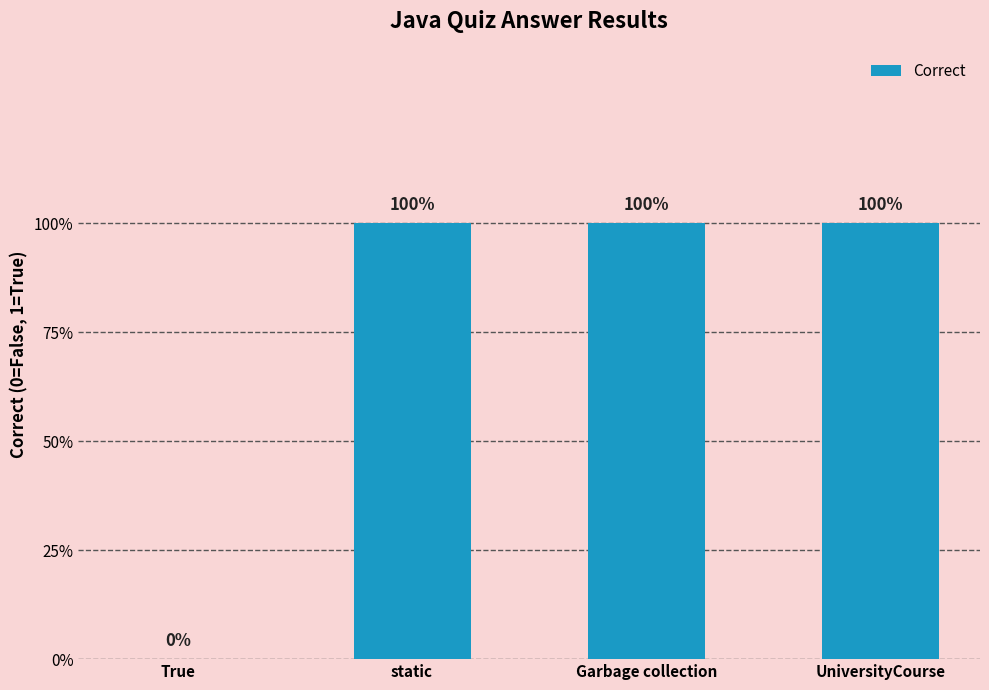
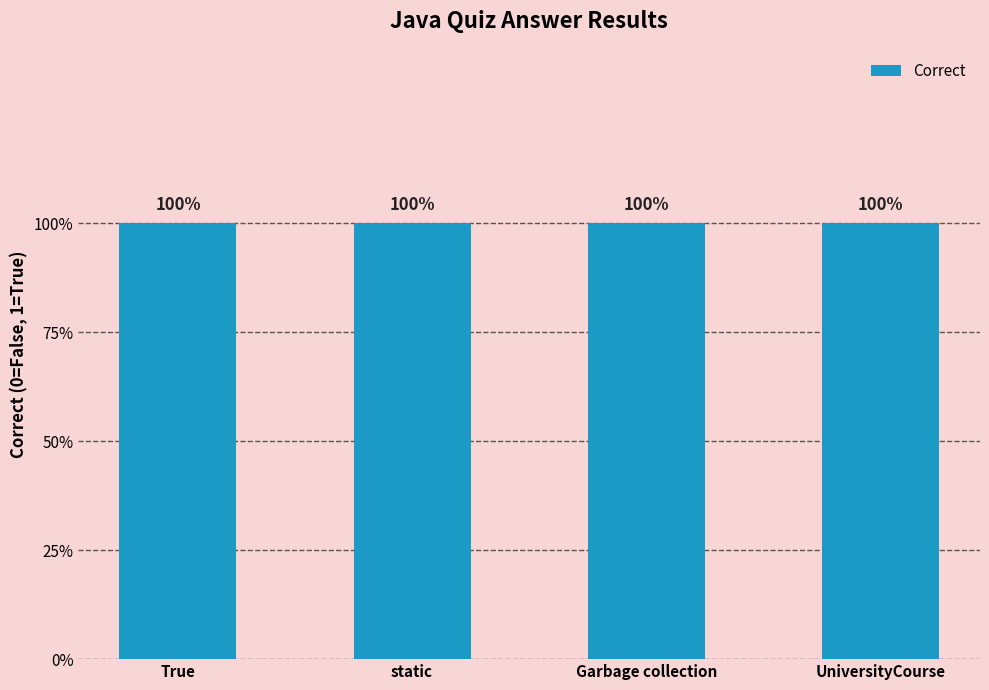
  {
-   "True": "0%",
+   "True": "100%",
    "static": "100%",
    "Garbage collection": "100%",
    "UniversityCourse": "100%"
  }
